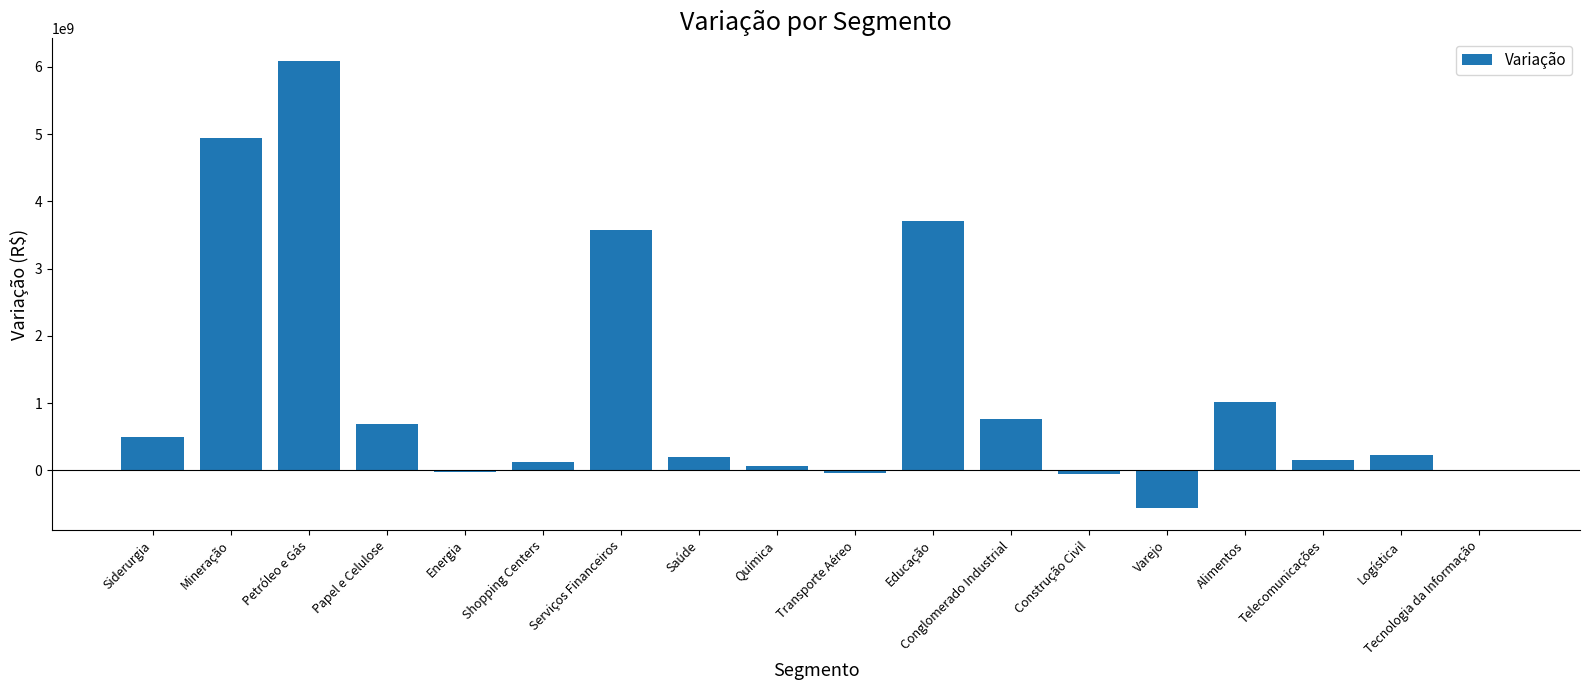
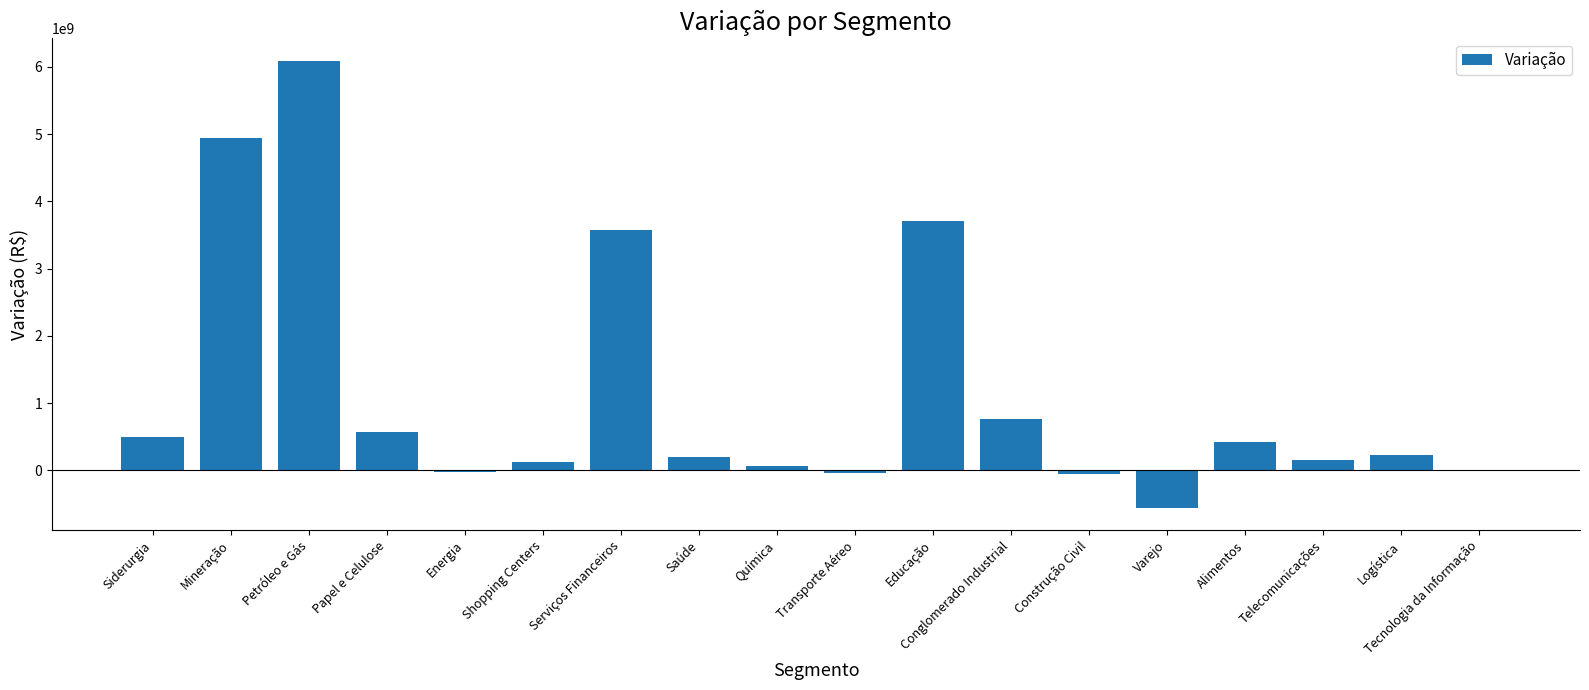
  {
    "Siderurgia": 500000000,
    "Mineração": 4900000000,
    "Petróleo e Gás": 6100000000,
-   "Papel e Celulose": 700000000,
+   "Papel e Celulose": 600000000,
    "Shopping Centers": 100000000,
    "Serviços Financeiros": 3600000000,
    "Saúde": 200000000,
    "Química": 100000000,
    "Transporte Aéreo": 0,
    "Educação": 3700000000,
    "Conglomerado Industrial": 800000000,
    "Construção Civil": -100000000,
    "Varejo": -600000000,
-   "Alimentos": 1000000000,
+   "Alimentos": 400000000,
    "Telecomunicações": 200000000,
    "Logística": 200000000
  }
